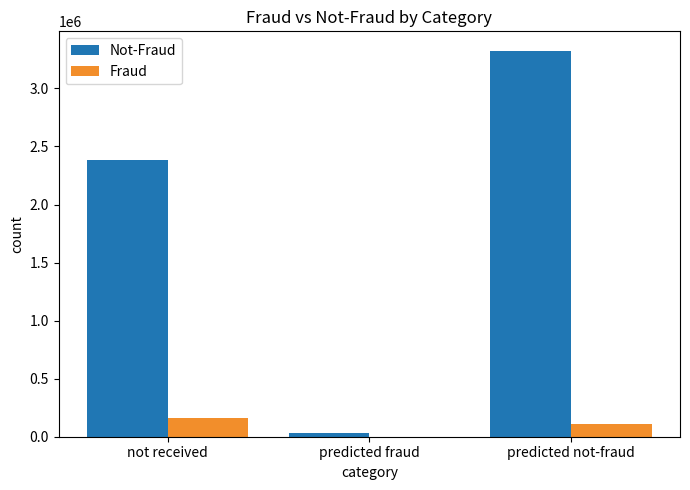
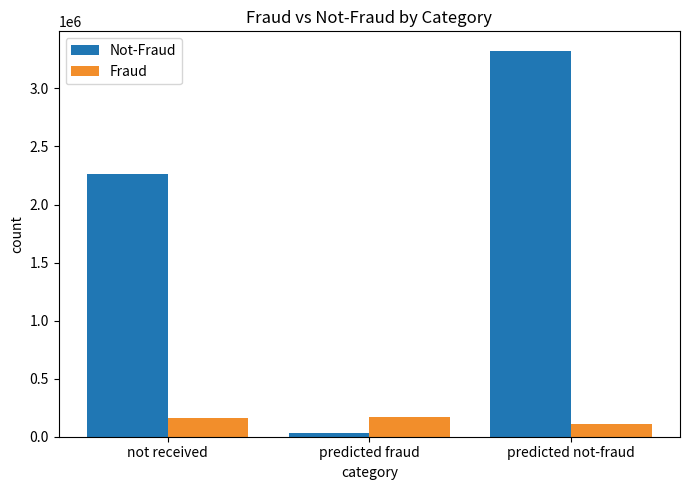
  {
    "Not-Fraud": {
-     "not received": 2380000,
+     "not received": 2260000,
      "predicted fraud": 30000,
      "predicted not-fraud": 3330000
    },
    "Fraud": {
      "not received": 160000,
-     "predicted fraud": 0,
+     "predicted fraud": 170000,
      "predicted not-fraud": 110000
    }
  }
